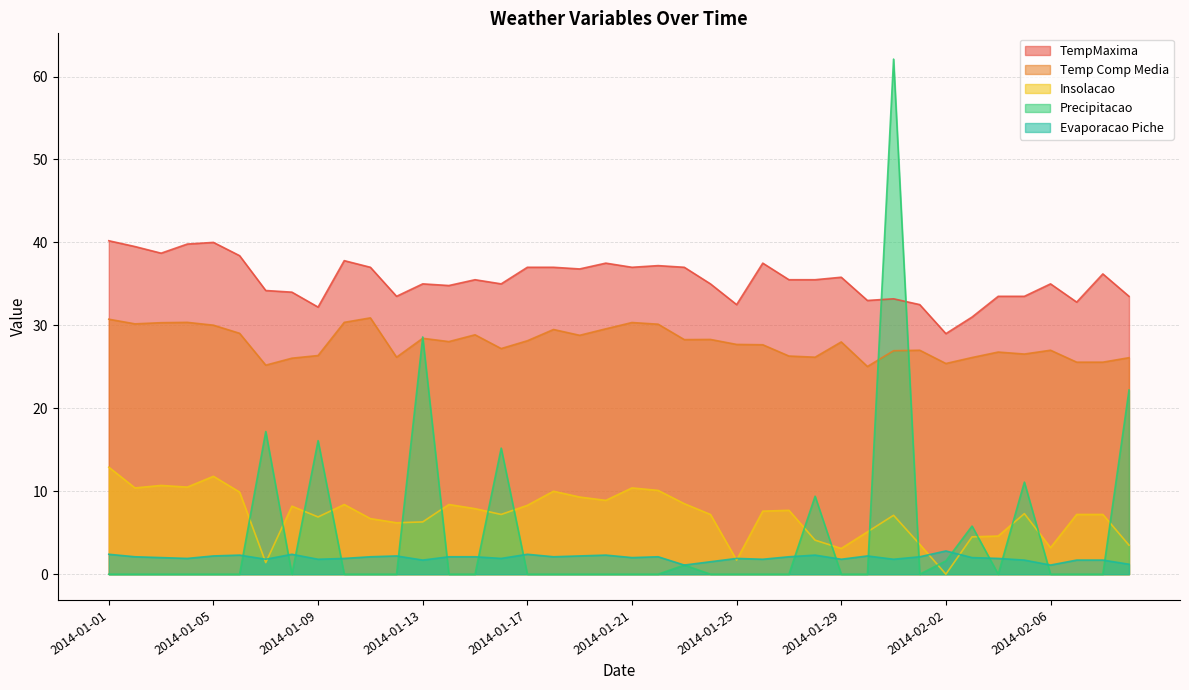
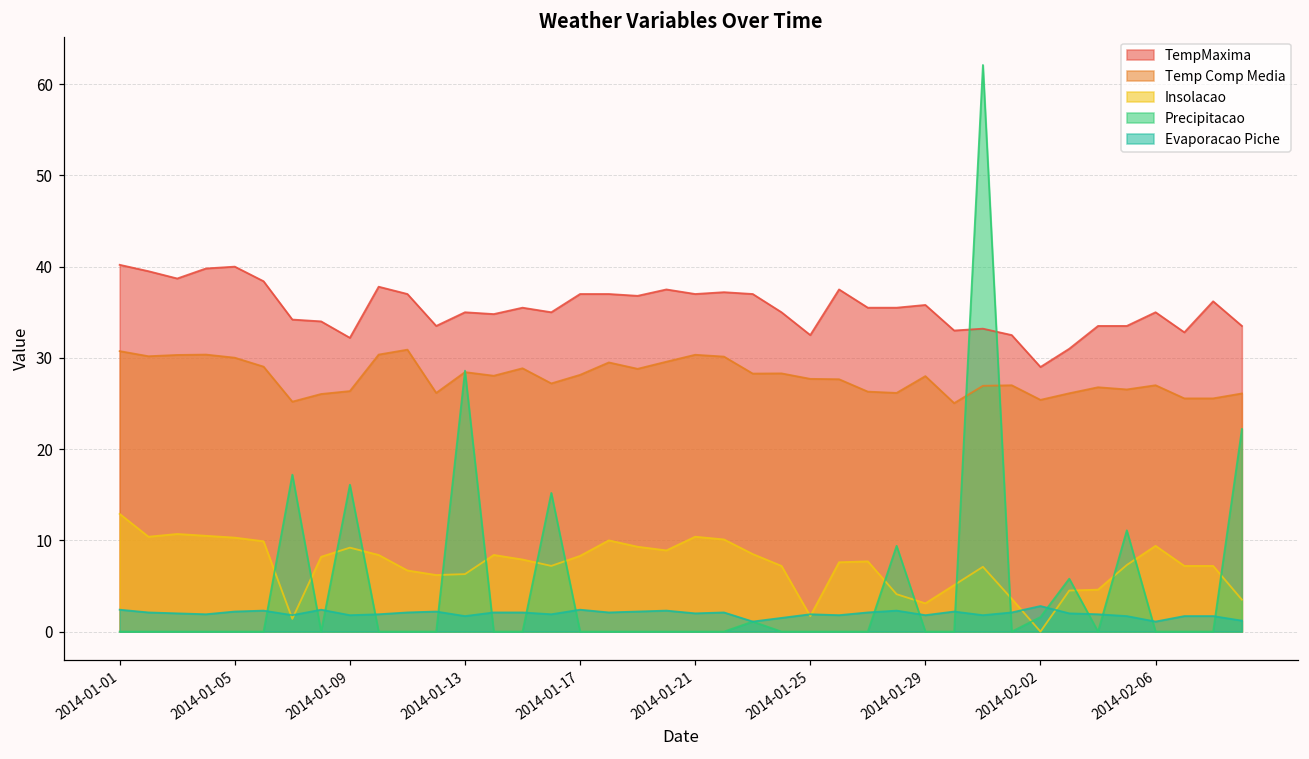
  {
    "Insolacao": {
      "2014-01-01": 13,
-     "2014-01-05": 12,
-     "2014-01-09": 7,
+     "2014-01-05": 10,
+     "2014-01-09": 9,
      "2014-01-13": 6,
      "2014-01-17": 8,
      "2014-01-21": 10,
      "2014-01-29": 3,
      "2014-02-02": 0,
-     "2014-02-06": 3
+     "2014-02-06": 9
    }
  }
